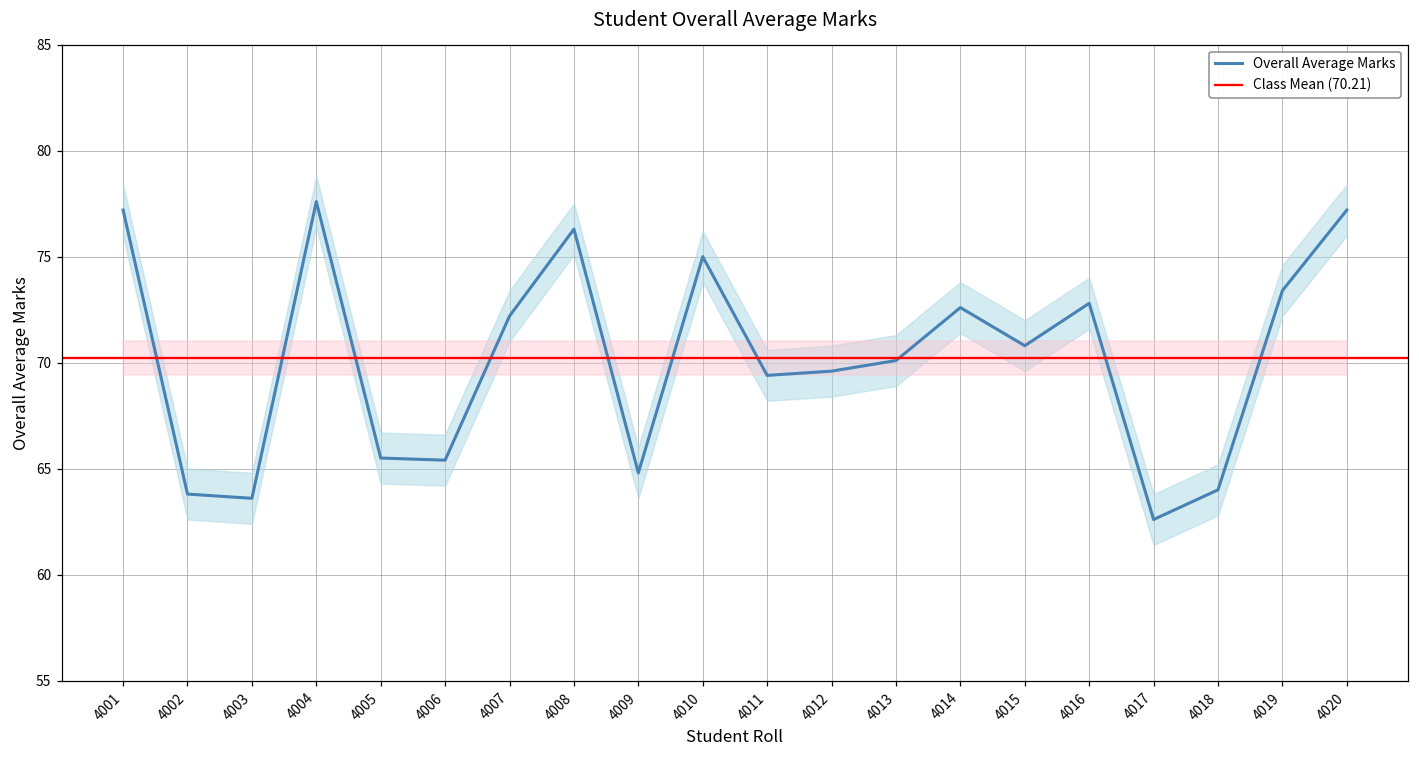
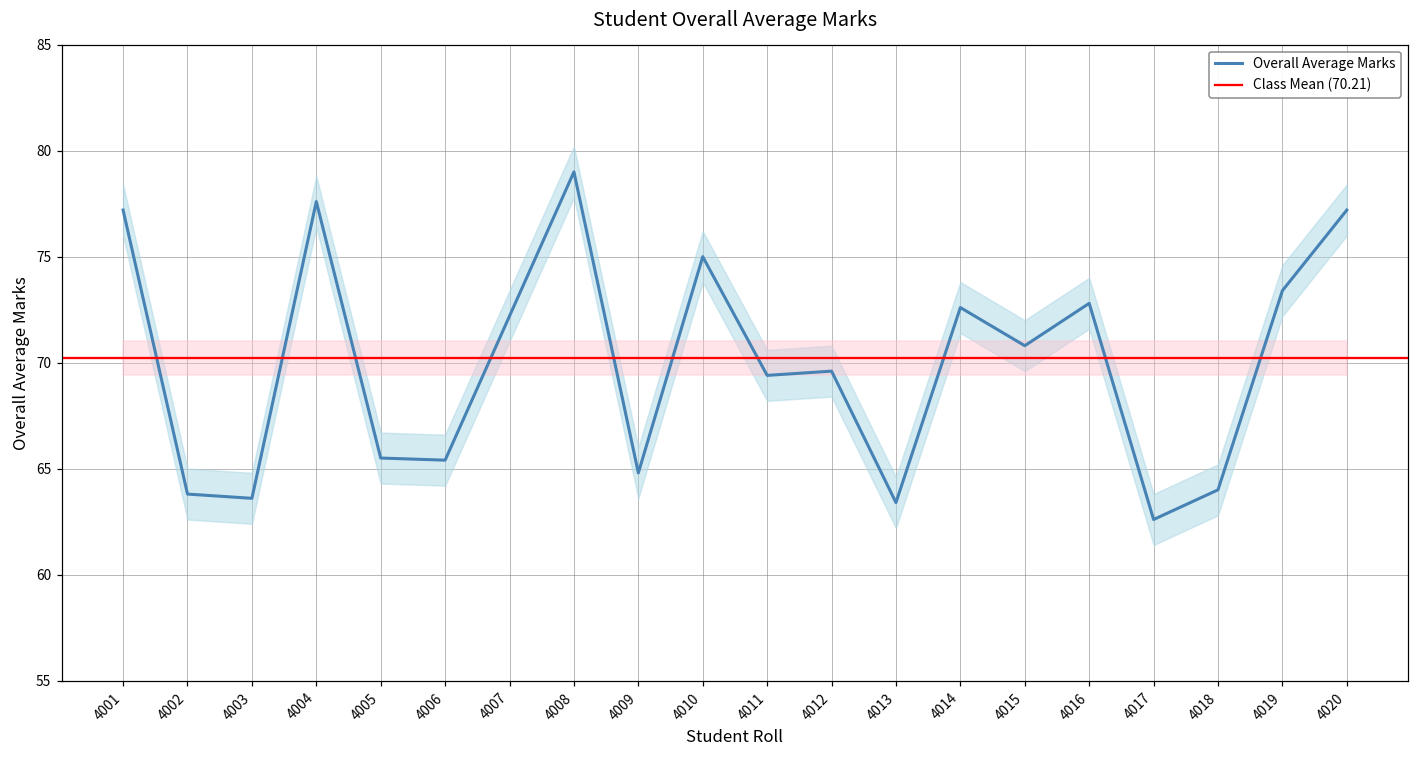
  {
    "Overall Average Marks": {
      "4001": 77.2,
      "4002": 63.8,
      "4003": 63.6,
      "4004": 77.6,
      "4005": 65.5,
      "4006": 65.4,
      "4007": 72.2,
-     "4008": 76.3,
+     "4008": 79.0,
      "4009": 64.8,
      "4010": 75.0,
      "4011": 69.4,
      "4012": 69.6,
-     "4013": 70.1,
+     "4013": 63.4,
      "4014": 72.6,
      "4015": 70.8,
      "4016": 72.8,
      "4017": 62.6,
      "4018": 64.0,
      "4019": 73.4,
      "4020": 77.2
    }
  }
